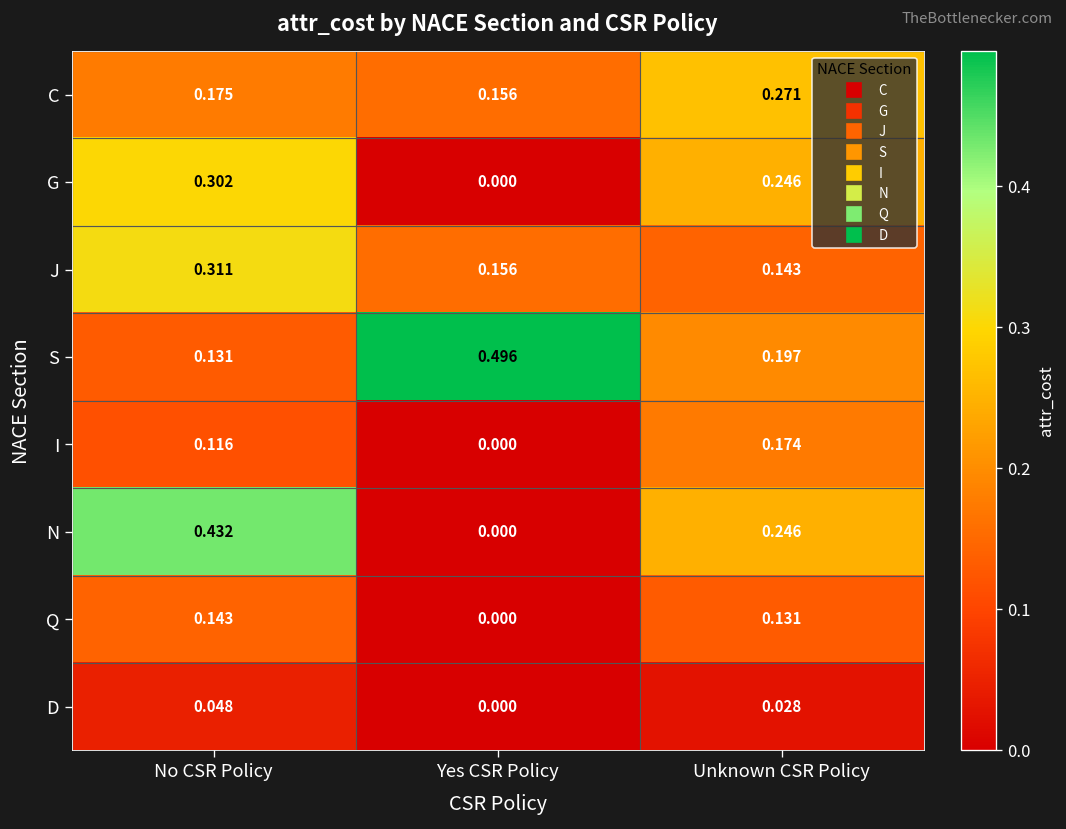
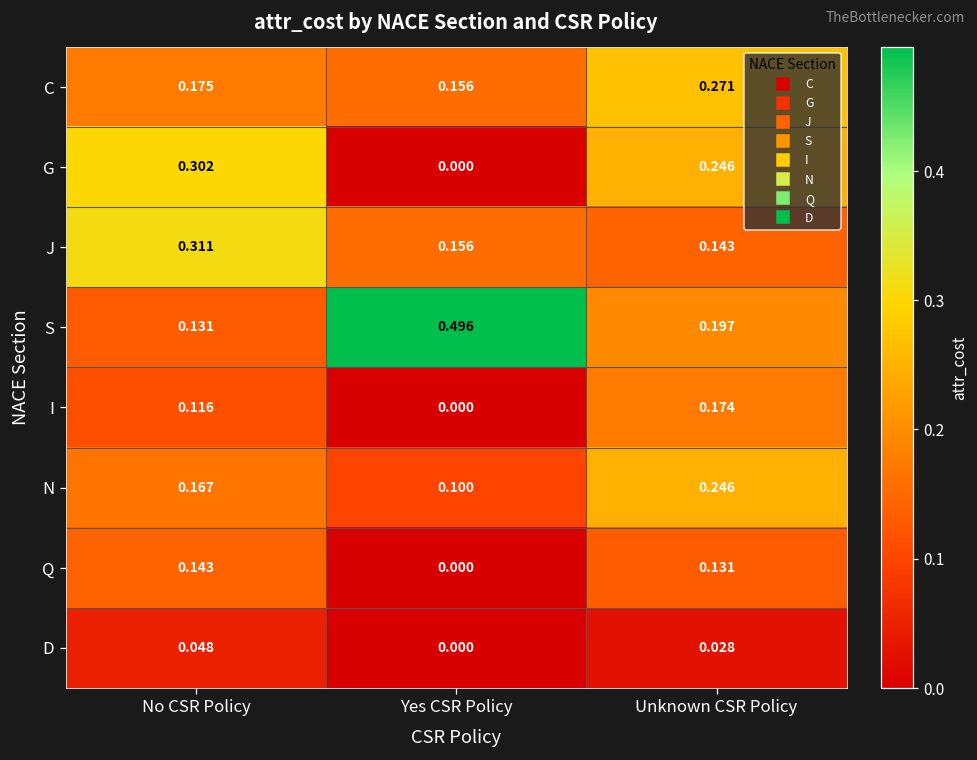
  {
    "C": {
      "No CSR Policy": 0.175,
      "Yes CSR Policy": 0.156,
      "Unknown CSR Policy": 0.271
    },
    "G": {
      "No CSR Policy": 0.302,
      "Yes CSR Policy": 0.000,
      "Unknown CSR Policy": 0.246
    },
    "J": {
      "No CSR Policy": 0.311,
      "Yes CSR Policy": 0.156,
      "Unknown CSR Policy": 0.143
    },
    "S": {
      "No CSR Policy": 0.131,
      "Yes CSR Policy": 0.496,
      "Unknown CSR Policy": 0.197
    },
    "I": {
      "No CSR Policy": 0.116,
      "Yes CSR Policy": 0.000,
      "Unknown CSR Policy": 0.174
    },
    "N": {
-     "No CSR Policy": 0.432,
-     "Yes CSR Policy": 0.000,
+     "No CSR Policy": 0.167,
+     "Yes CSR Policy": 0.100,
      "Unknown CSR Policy": 0.246
    },
    "Q": {
      "No CSR Policy": 0.143,
      "Yes CSR Policy": 0.000,
      "Unknown CSR Policy": 0.131
    },
    "D": {
      "No CSR Policy": 0.048,
      "Yes CSR Policy": 0.000,
      "Unknown CSR Policy": 0.028
    }
  }
